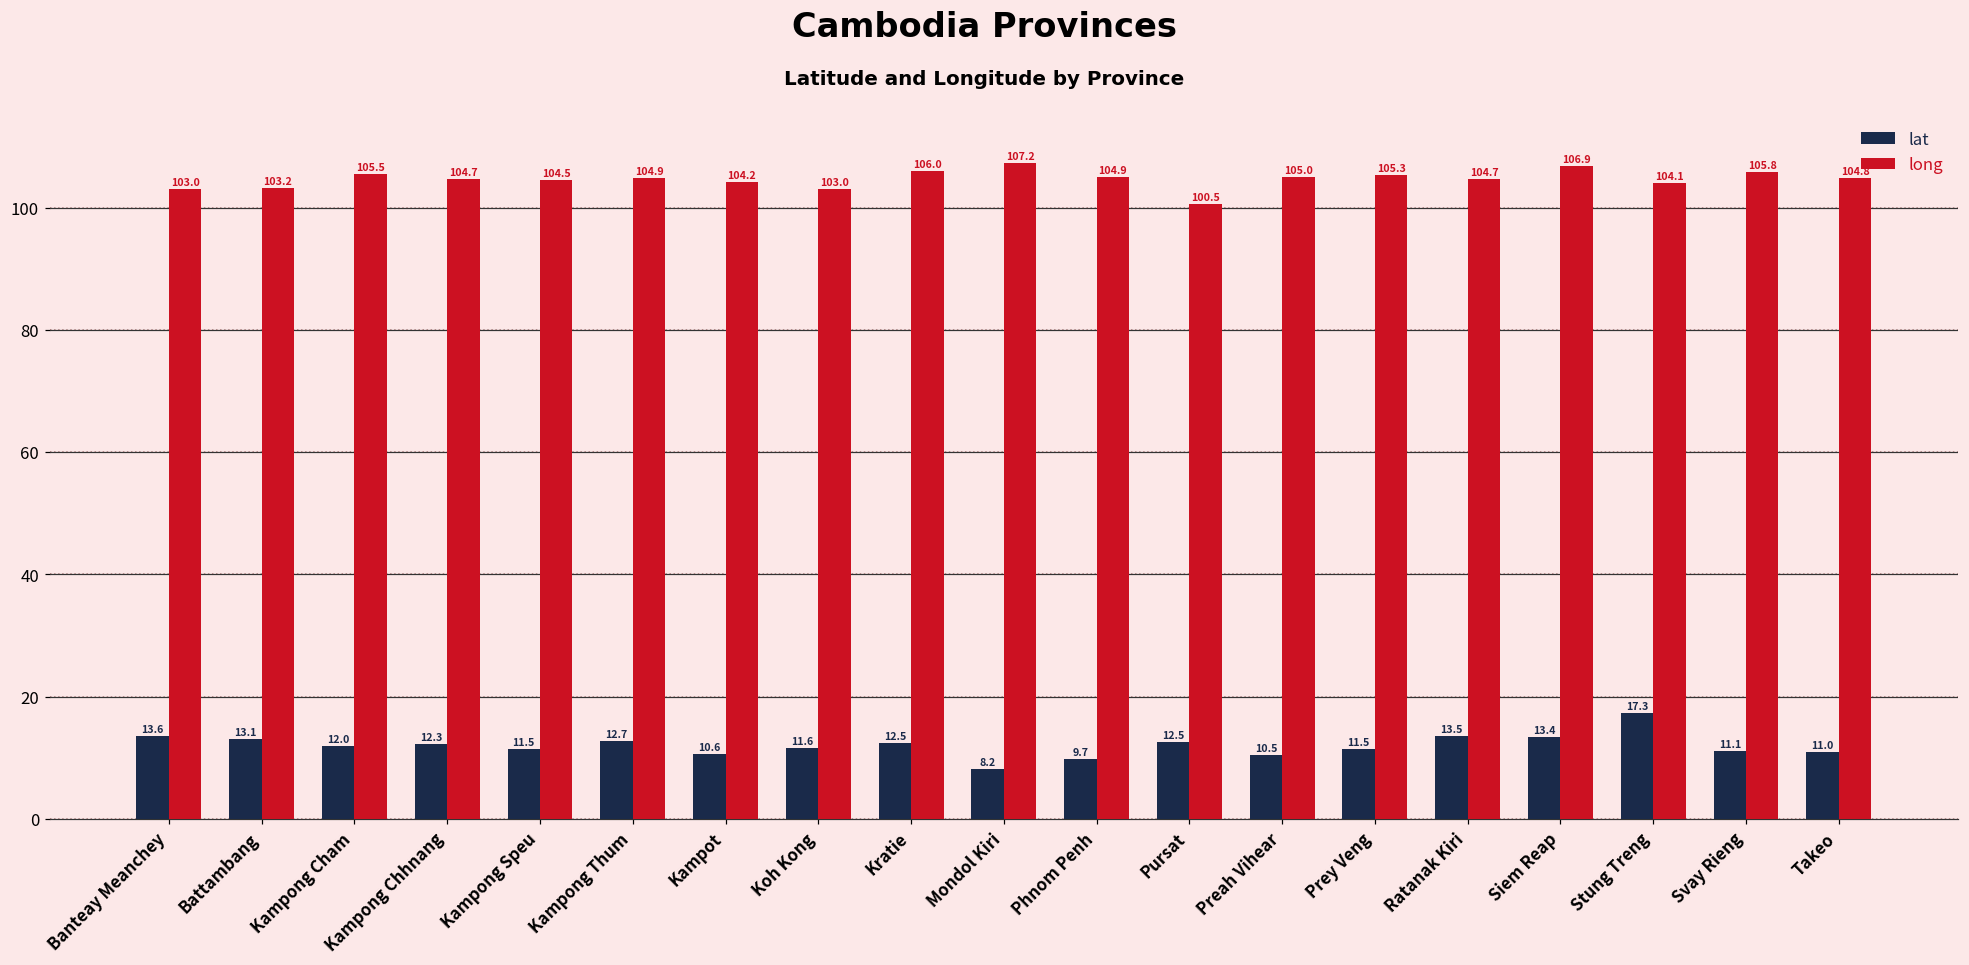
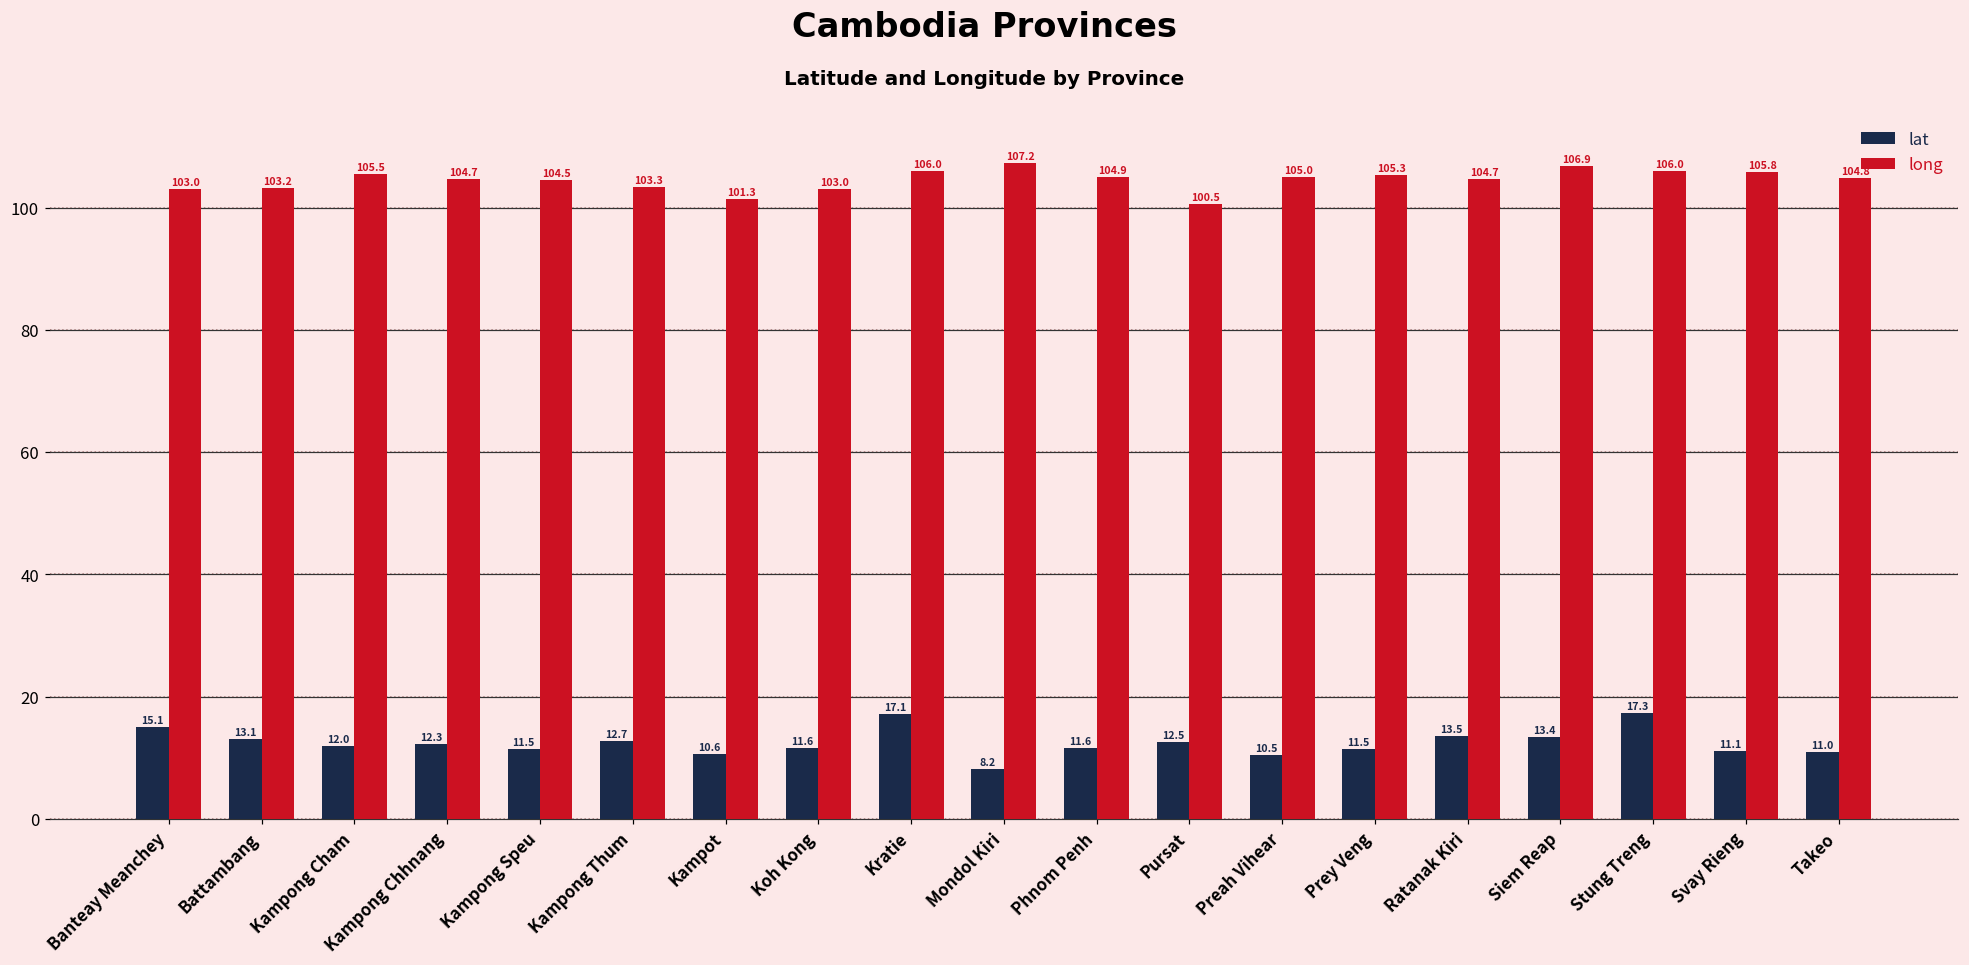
  {
    "lat": {
-     "Banteay Meanchey": 13.6,
+     "Banteay Meanchey": 15.1,
      "Battambang": 13.1,
      "Kampong Cham": 12.0,
      "Kampong Chhnang": 12.3,
      "Kampong Speu": 11.5,
      "Kampong Thum": 12.7,
      "Kampot": 10.6,
      "Koh Kong": 11.6,
-     "Kratie": 12.5,
+     "Kratie": 17.1,
      "Mondol Kiri": 8.2,
-     "Phnom Penh": 9.7,
+     "Phnom Penh": 11.6,
      "Pursat": 12.5,
      "Preah Vihear": 10.5,
      "Prey Veng": 11.5,
      "Ratanak Kiri": 13.5,
      "Siem Reap": 13.4,
      "Stung Treng": 17.3,
      "Svay Rieng": 11.1,
      "Takeo": 11.0
    },
    "long": {
      "Banteay Meanchey": 103.0,
      "Battambang": 103.2,
      "Kampong Cham": 105.5,
      "Kampong Chhnang": 104.7,
      "Kampong Speu": 104.5,
-     "Kampong Thum": 104.9,
-     "Kampot": 104.2,
+     "Kampong Thum": 103.3,
+     "Kampot": 101.3,
      "Koh Kong": 103.0,
      "Kratie": 106.0,
      "Mondol Kiri": 107.2,
      "Phnom Penh": 104.9,
      "Pursat": 100.5,
      "Preah Vihear": 105.0,
      "Prey Veng": 105.3,
      "Ratanak Kiri": 104.7,
      "Siem Reap": 106.9,
-     "Stung Treng": 104.1,
+     "Stung Treng": 106.0,
      "Svay Rieng": 105.8,
      "Takeo": 104.8
    }
  }
